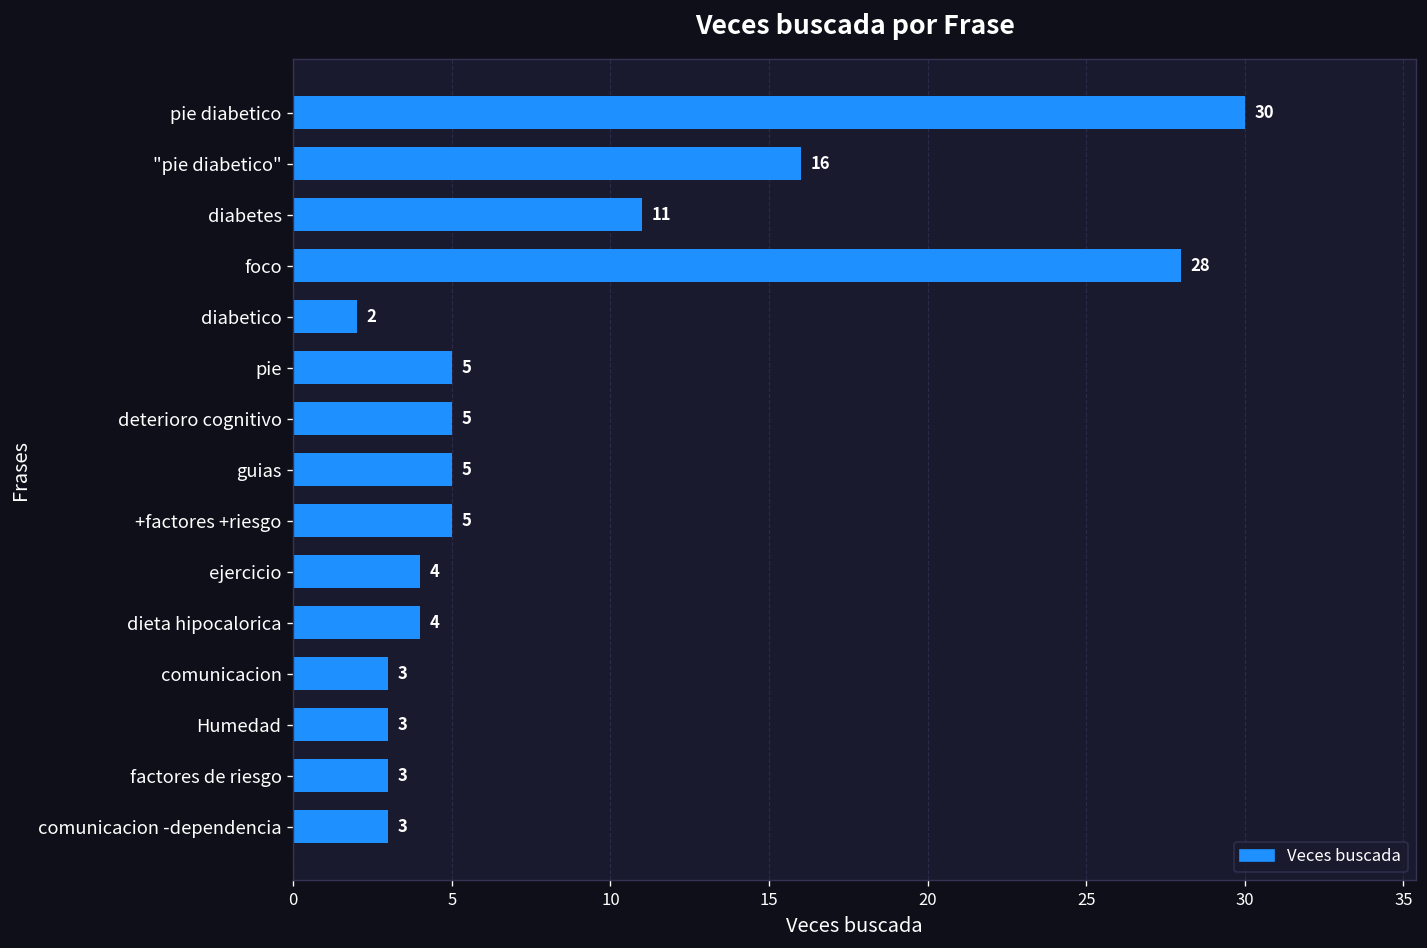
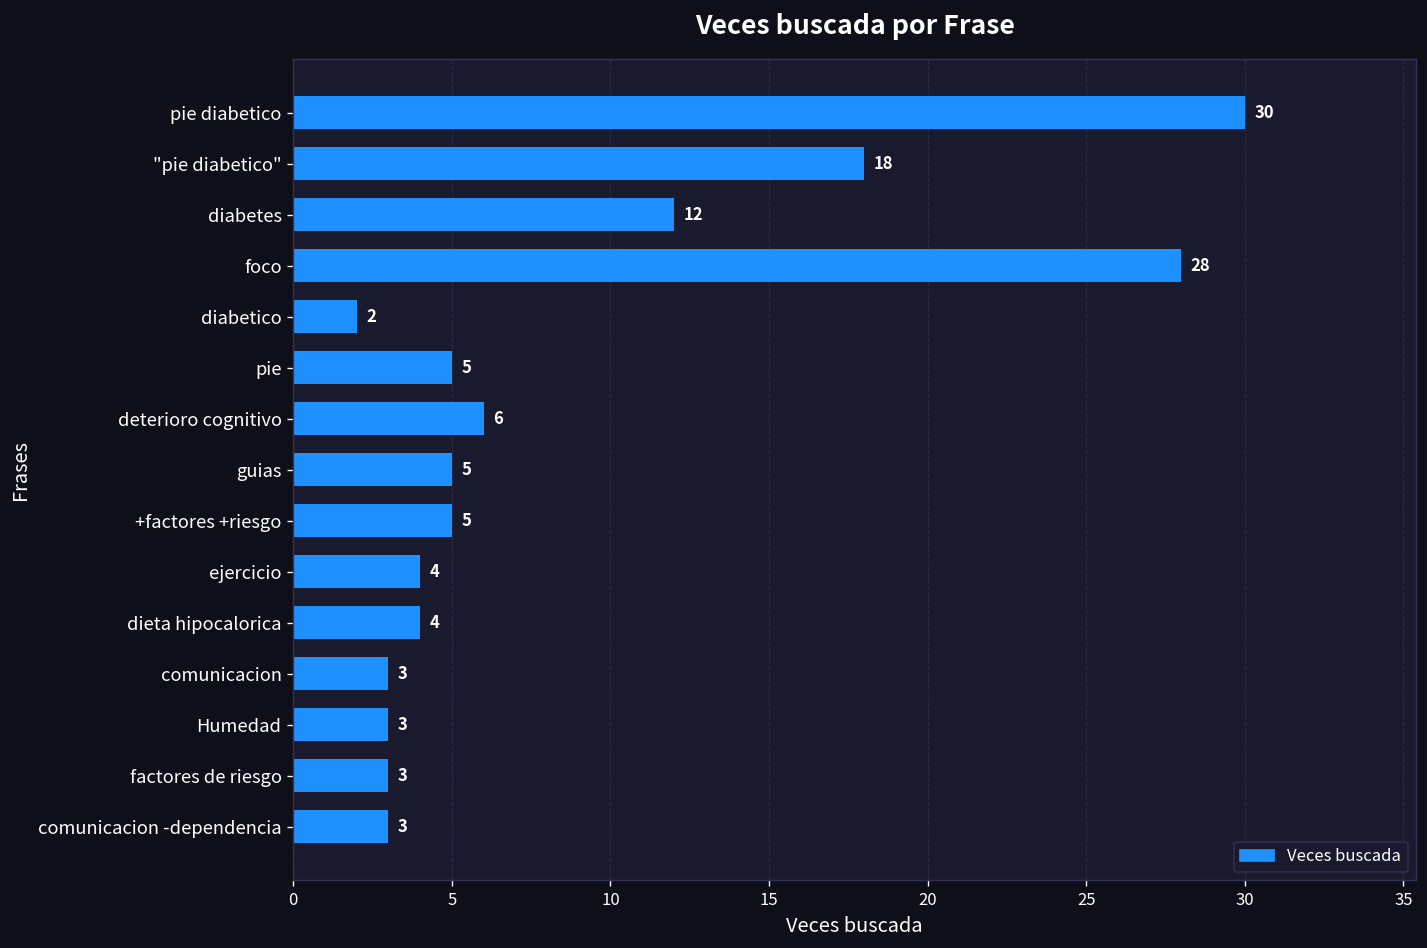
  {
    "pie diabetico": 30,
-   "\"pie diabetico\"": 16,
-   "diabetes": 11,
+   "\"pie diabetico\"": 18,
+   "diabetes": 12,
    "foco": 28,
    "diabetico": 2,
    "pie": 5,
-   "deterioro cognitivo": 5,
+   "deterioro cognitivo": 6,
    "guias": 5,
    "+factores +riesgo": 5,
    "ejercicio": 4,
    "dieta hipocalorica": 4,
    "comunicacion": 3,
    "Humedad": 3,
    "factores de riesgo": 3,
    "comunicacion -dependencia": 3
  }
